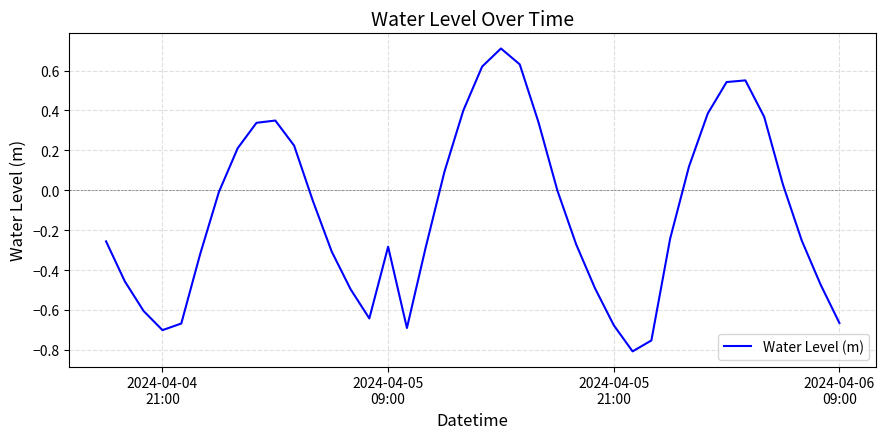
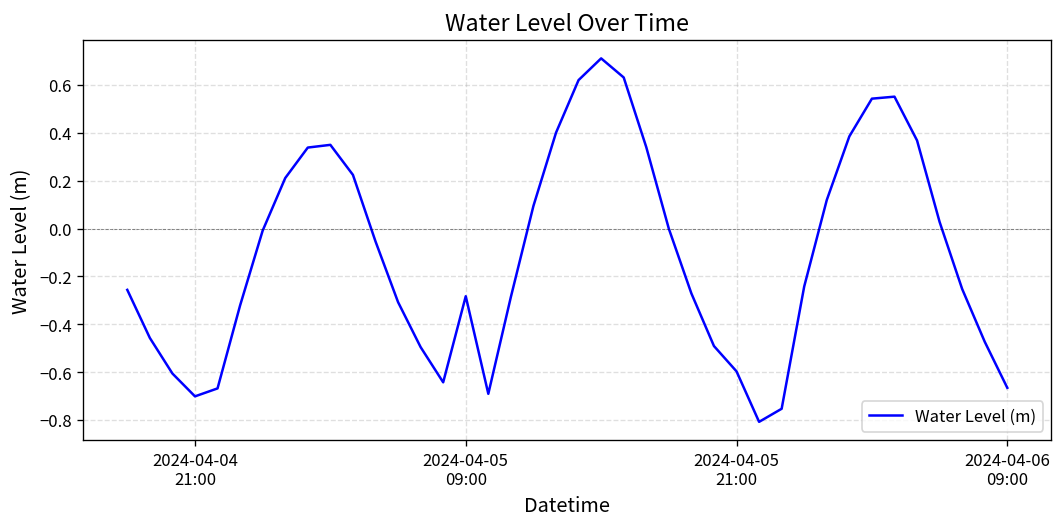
  {
    "2024-04-04 21:00": -0.70,
    "2024-04-05 09:00": -0.28,
-   "2024-04-05 21:00": -0.68,
+   "2024-04-05 21:00": -0.60,
    "2024-04-06 09:00": -0.67
  }
